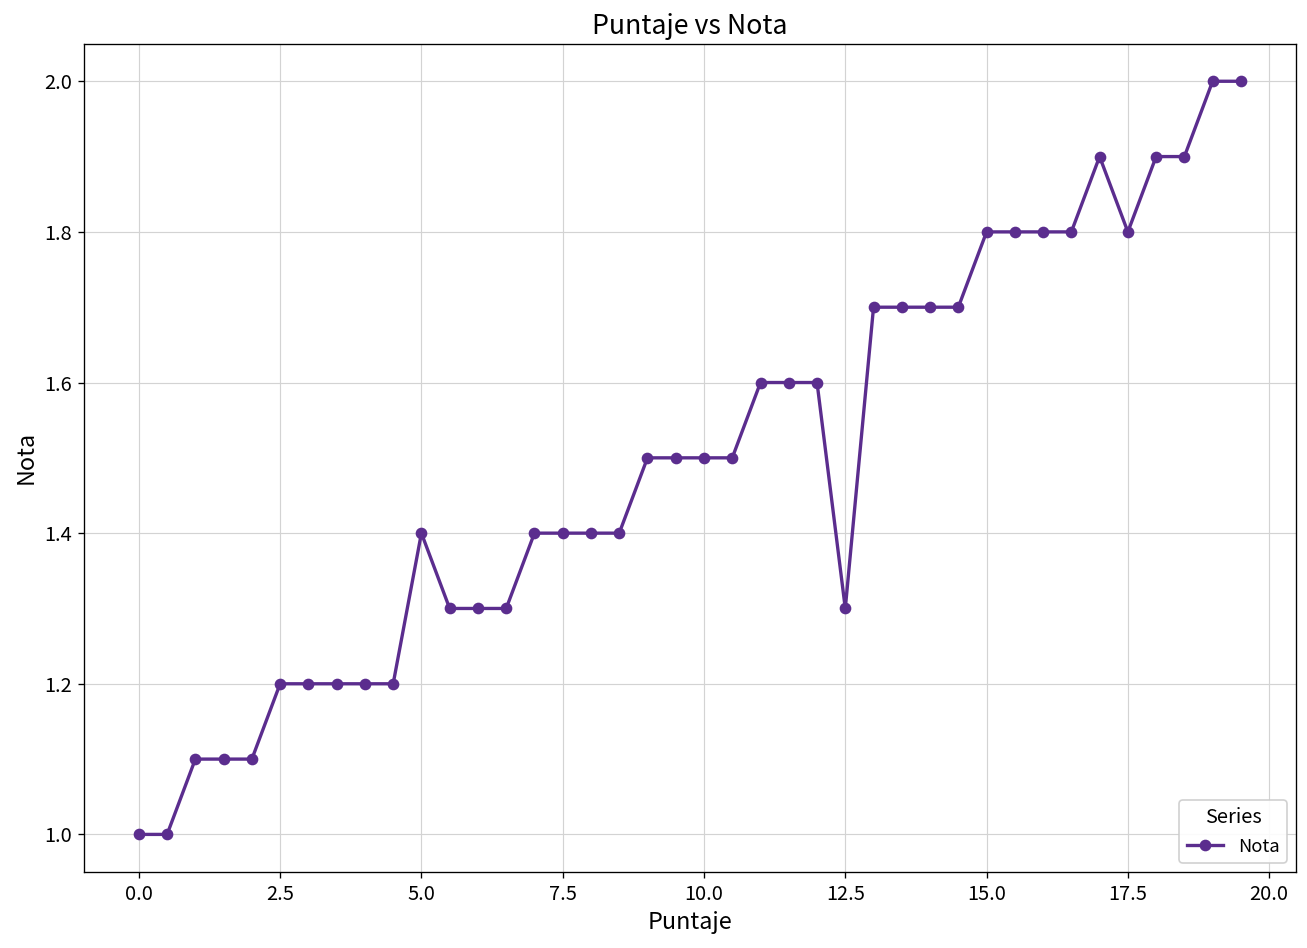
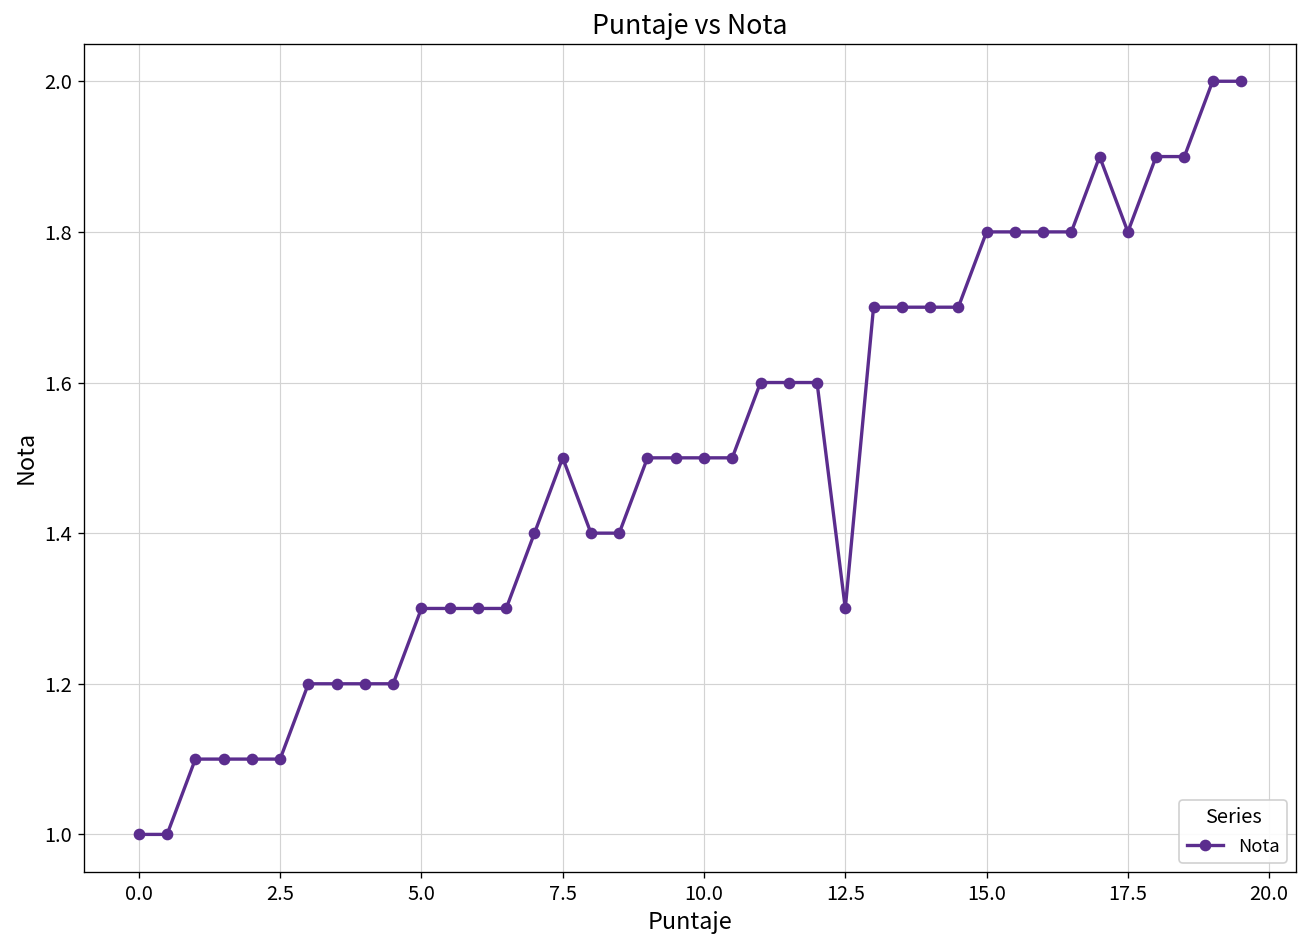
  {
    "0.0": 1.0,
-   "2.5": 1.2,
-   "5.0": 1.4,
-   "7.5": 1.4,
+   "2.5": 1.1,
+   "5.0": 1.3,
+   "7.5": 1.5,
    "10.0": 1.5,
    "12.5": 1.3,
    "15.0": 1.8,
    "17.5": 1.8
  }
